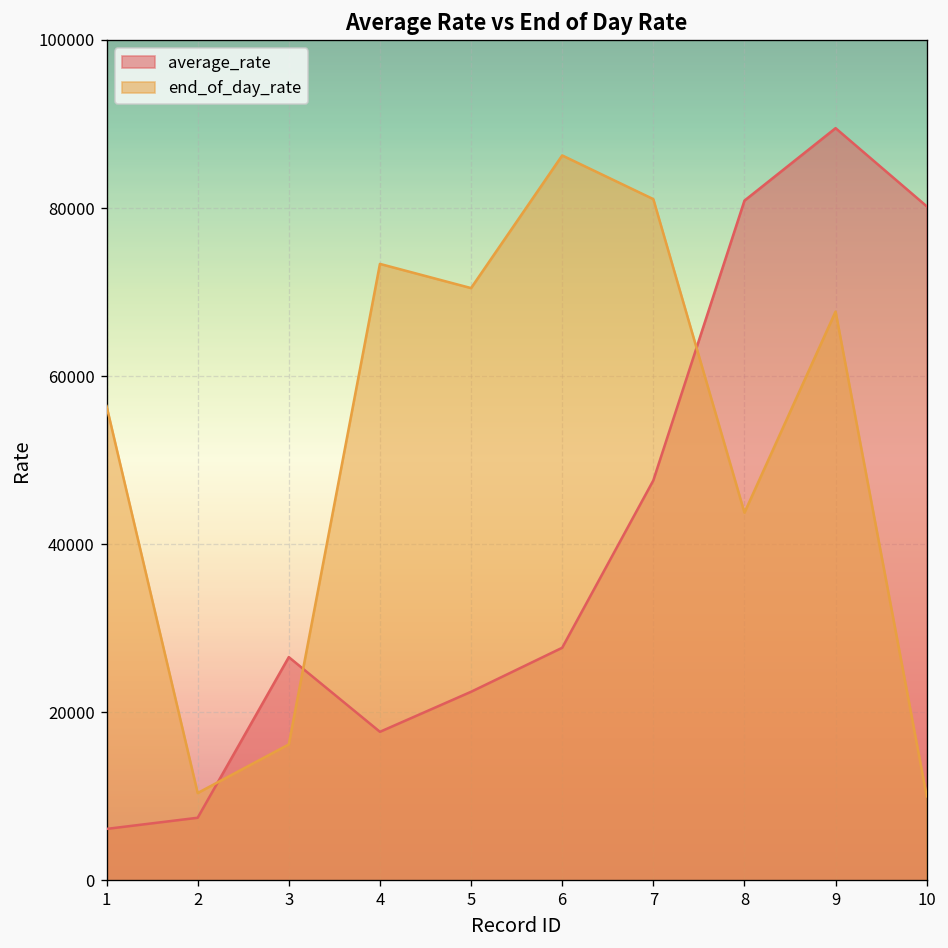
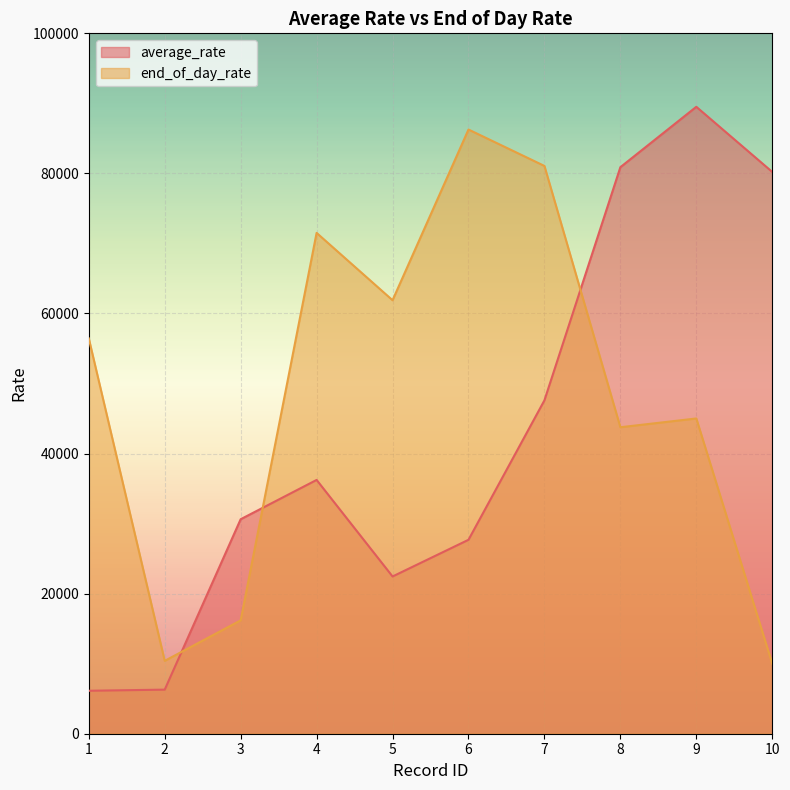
  {
    "average_rate": {
      "1": 6000,
-     "2": 7000,
-     "3": 27000,
-     "4": 18000,
+     "2": 6000,
+     "3": 31000,
+     "4": 36000,
      "5": 22000,
      "6": 28000,
      "7": 48000,
      "8": 81000,
      "9": 90000,
      "10": 80000
    },
    "end_of_day_rate": {
      "1": 56000,
      "2": 10000,
      "3": 16000,
-     "4": 73000,
-     "5": 70000,
+     "4": 72000,
+     "5": 62000,
      "6": 86000,
      "7": 81000,
      "8": 44000,
-     "9": 68000,
+     "9": 45000,
      "10": 10000
    }
  }
